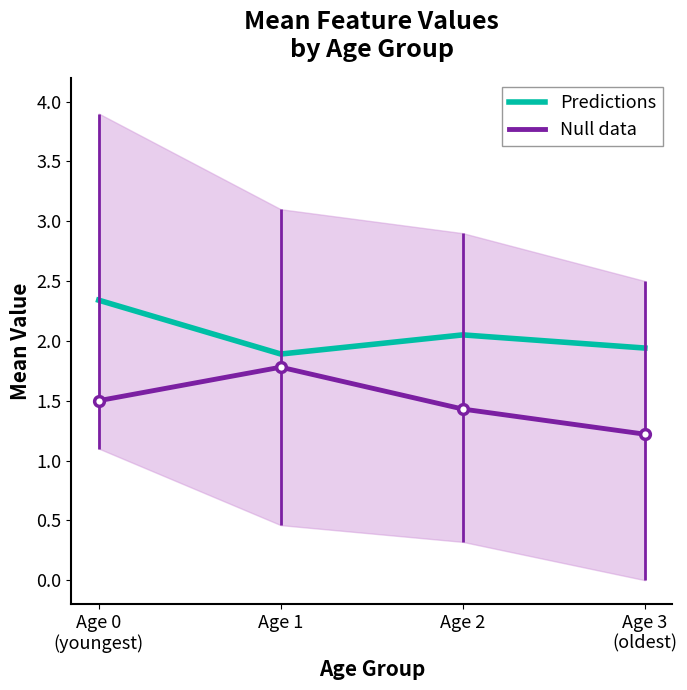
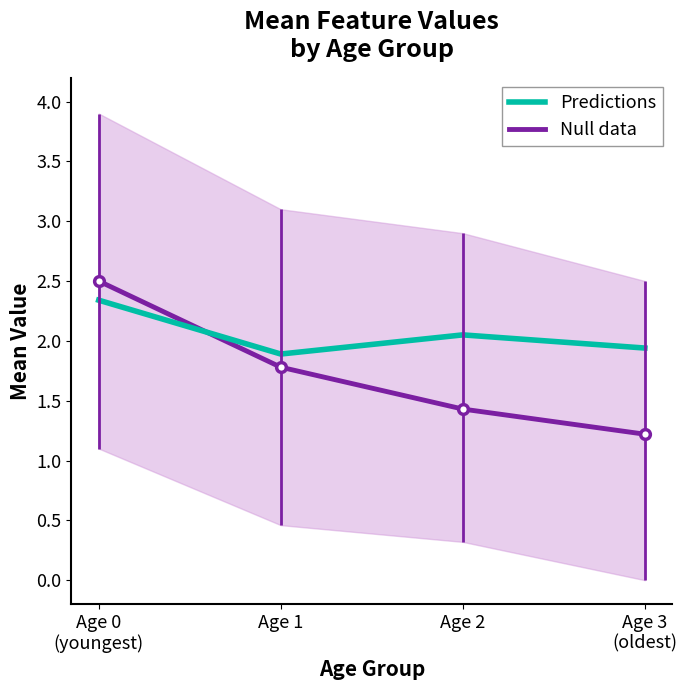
  {
    "Predictions": {
      "Age 0 (youngest)": 2.34,
      "Age 1": 1.9,
      "Age 2": 2.05,
      "Age 3 (oldest)": 1.94
    },
    "Null data": {
-     "Age 0 (youngest)": 1.5,
+     "Age 0 (youngest)": 2.5,
      "Age 1": 1.8,
      "Age 2": 1.43,
      "Age 3 (oldest)": 1.2
    }
  }
